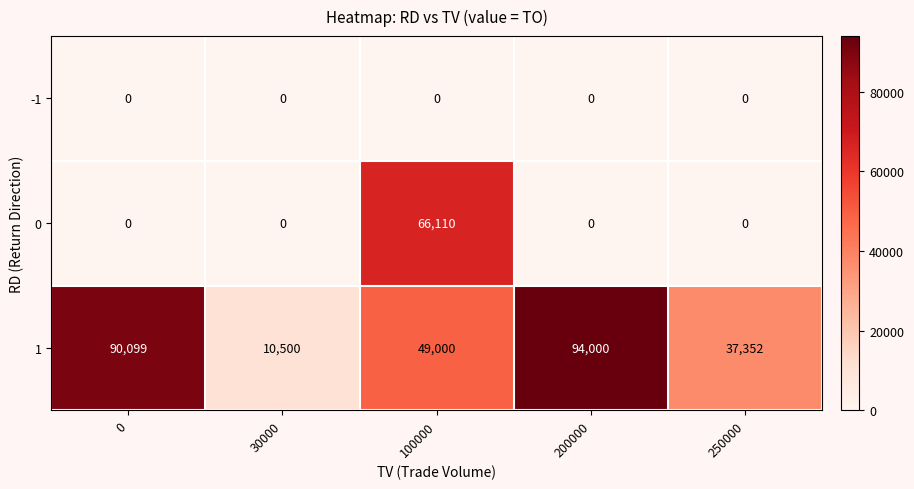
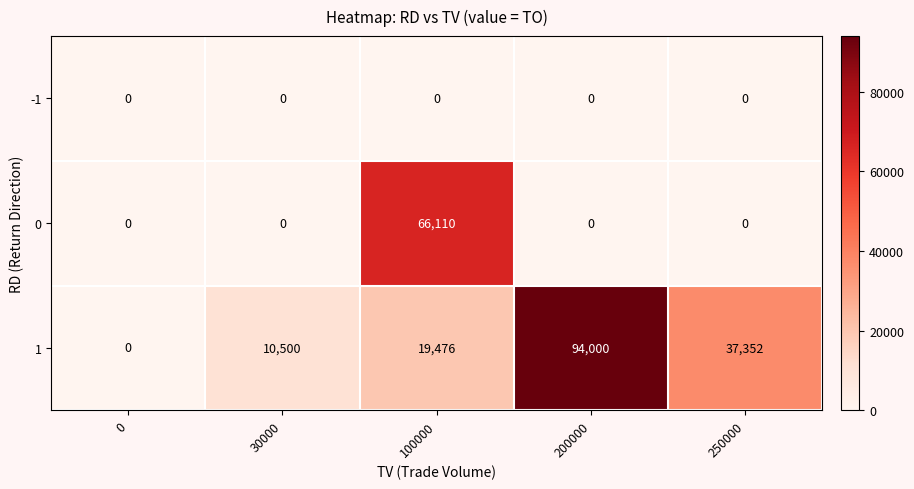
  {
    "-1": {
      "0": "0",
      "30000": "0",
      "100000": "0",
      "200000": "0",
      "250000": "0"
    },
    "0": {
      "0": "0",
      "30000": "0",
      "100000": "66,110",
      "200000": "0",
      "250000": "0"
    },
    "1": {
-     "0": "90,099",
+     "0": "0",
      "30000": "10,500",
-     "100000": "49,000",
+     "100000": "19,476",
      "200000": "94,000",
      "250000": "37,352"
    }
  }
